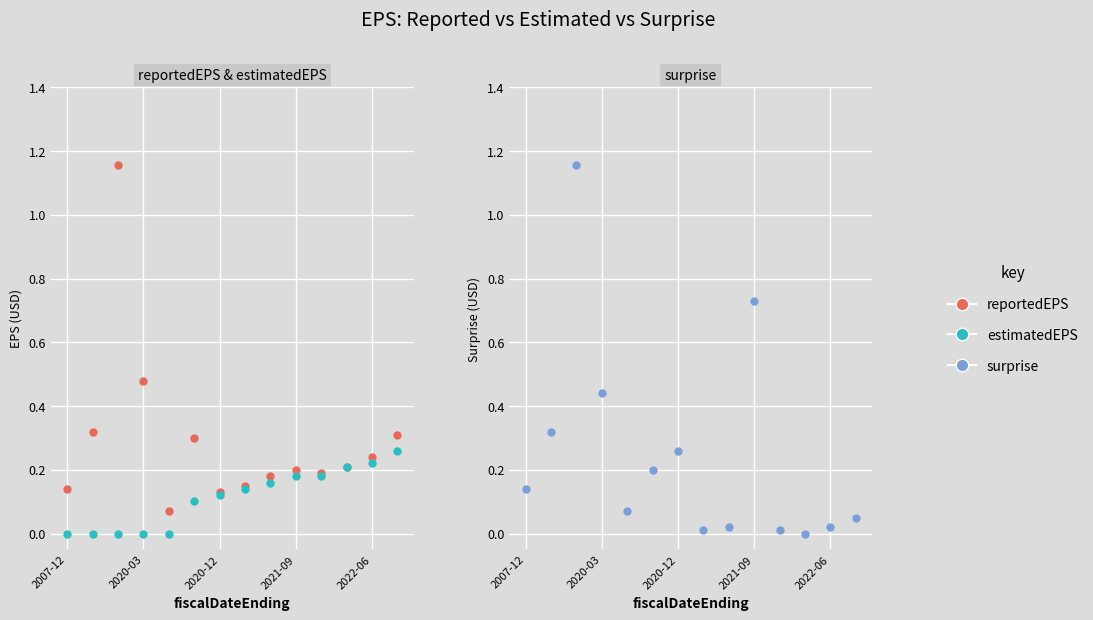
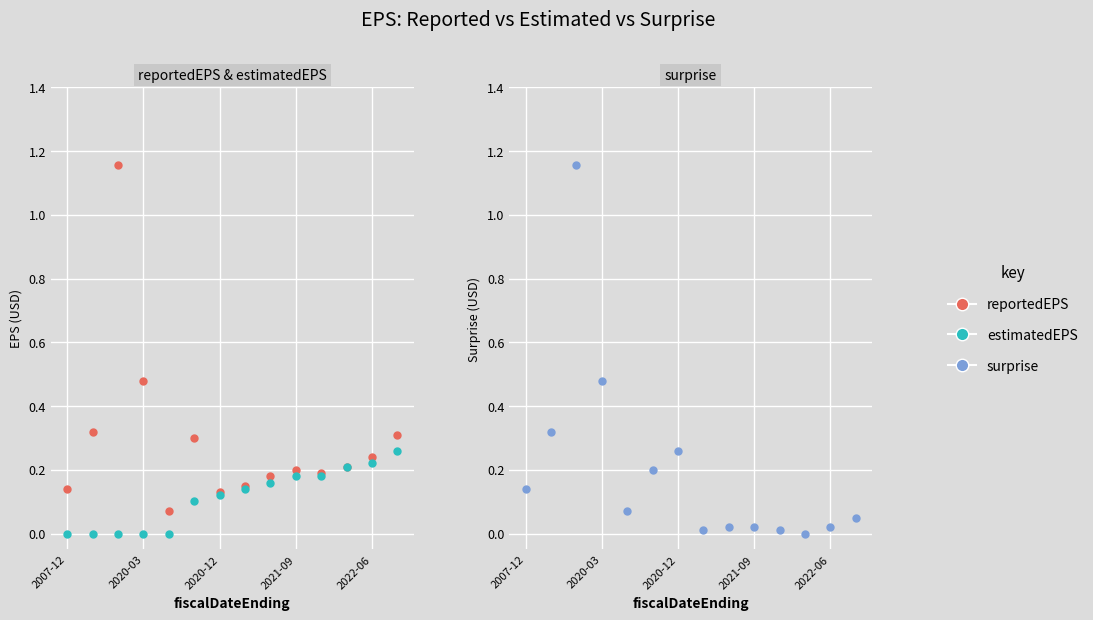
  {
    "surprise": {
      "2007-12": 0.14,
-     "2020-03": 0.44,
+     "2020-03": 0.48,
      "2020-12": 0.26,
-     "2021-09": 0.73,
+     "2021-09": 0.02,
      "2022-06": 0.02
    }
  }
